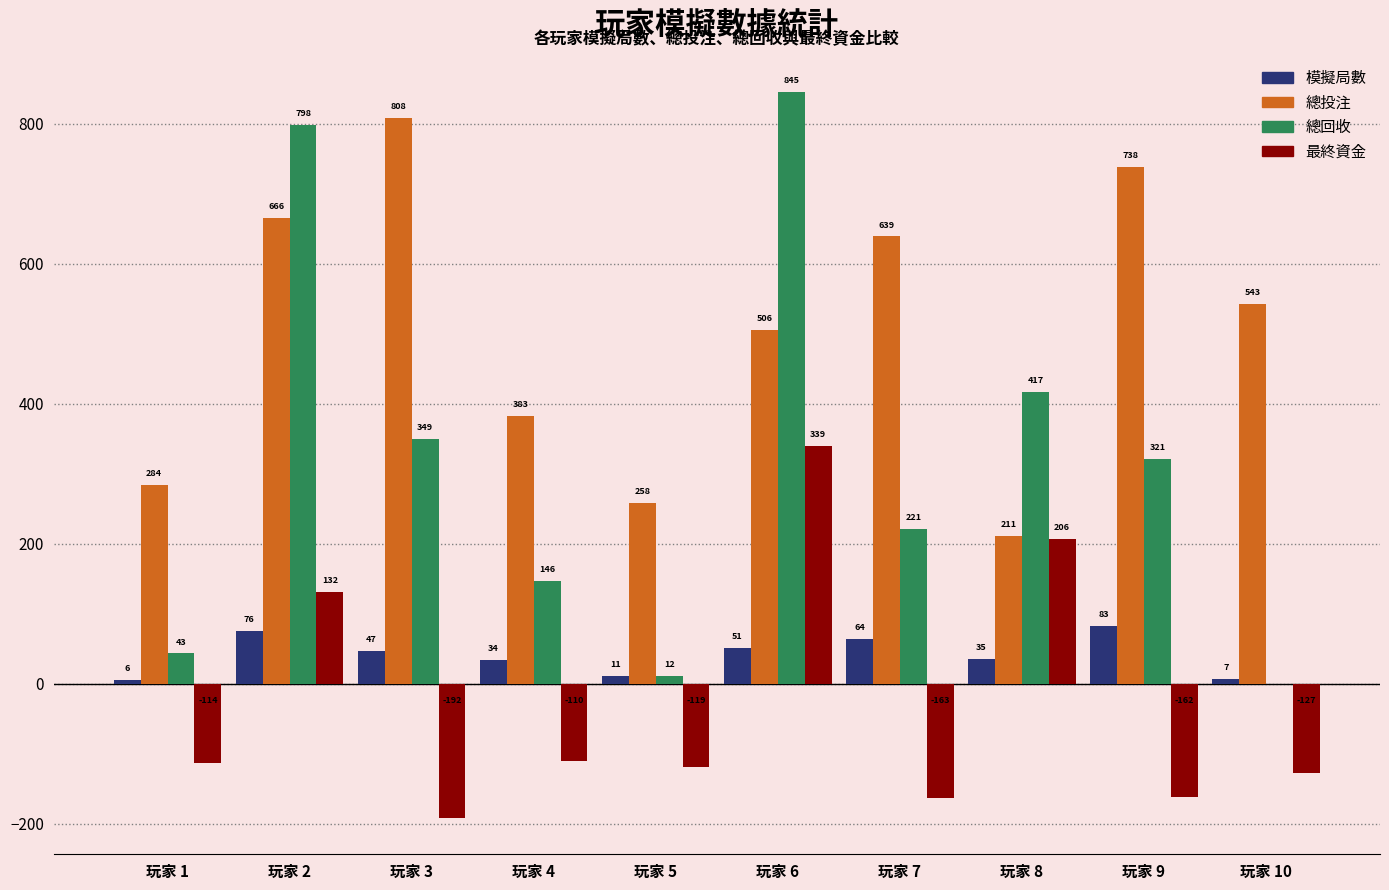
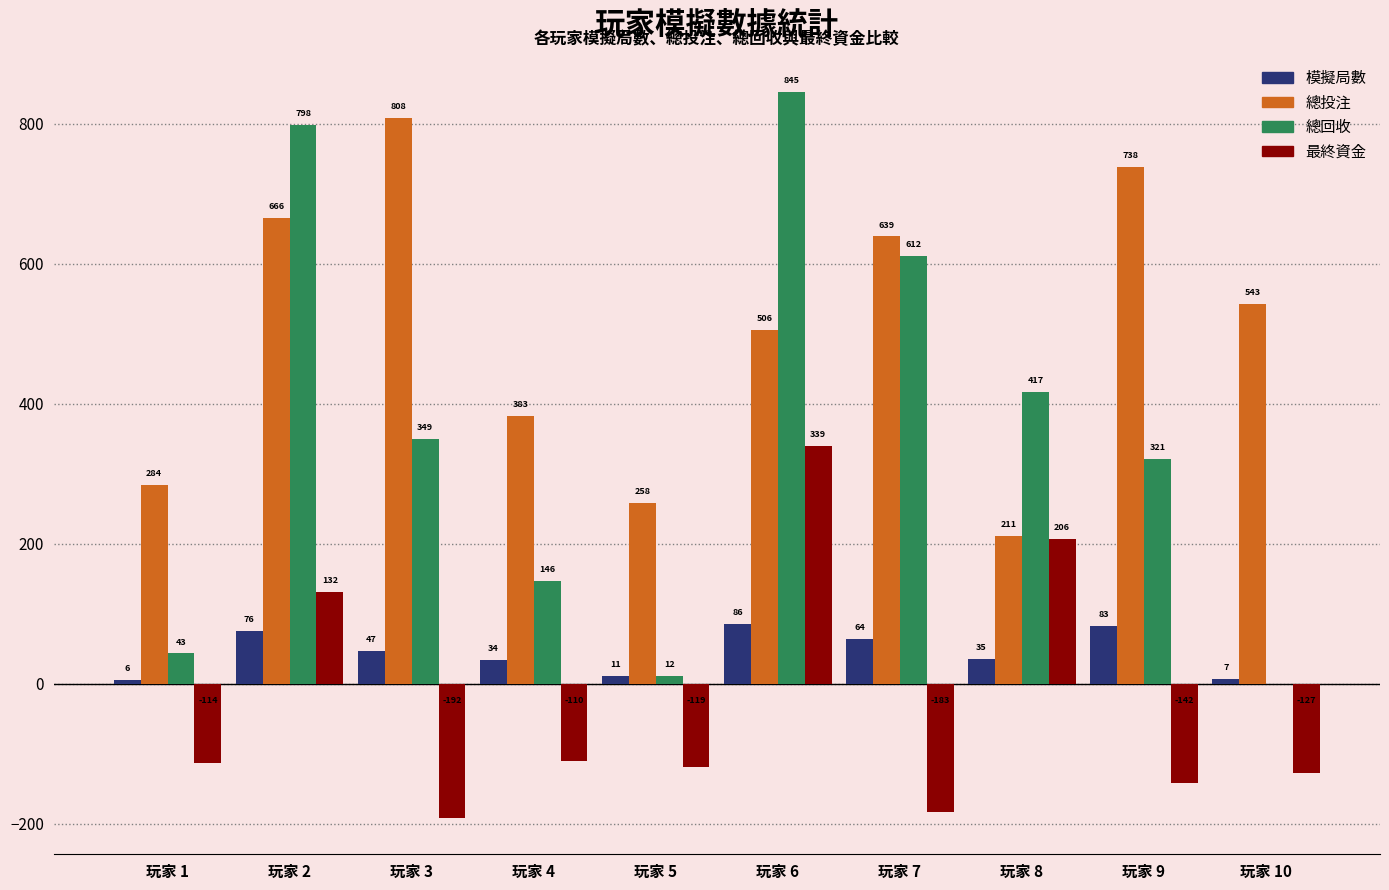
  {
    "模擬局數": {
      "玩家 1": 6,
      "玩家 2": 76,
      "玩家 3": 47,
      "玩家 4": 34,
      "玩家 5": 11,
-     "玩家 6": 51,
+     "玩家 6": 86,
      "玩家 7": 64,
      "玩家 8": 35,
      "玩家 9": 83,
      "玩家 10": 7
    },
    "總投注": {
      "玩家 1": 284,
      "玩家 2": 666,
      "玩家 3": 808,
      "玩家 4": 383,
      "玩家 5": 258,
      "玩家 6": 506,
      "玩家 7": 639,
      "玩家 8": 211,
      "玩家 9": 738,
      "玩家 10": 543
    },
    "總回收": {
      "玩家 1": 43,
      "玩家 2": 798,
      "玩家 3": 349,
      "玩家 4": 146,
      "玩家 5": 12,
      "玩家 6": 845,
-     "玩家 7": 221,
+     "玩家 7": 612,
      "玩家 8": 417,
      "玩家 9": 321
    },
    "最終資金": {
      "玩家 1": -114,
      "玩家 2": 132,
      "玩家 3": -192,
      "玩家 4": -110,
      "玩家 5": -119,
      "玩家 6": 339,
-     "玩家 7": -163,
+     "玩家 7": -183,
      "玩家 8": 206,
-     "玩家 9": -162,
+     "玩家 9": -142,
      "玩家 10": -127
    }
  }
